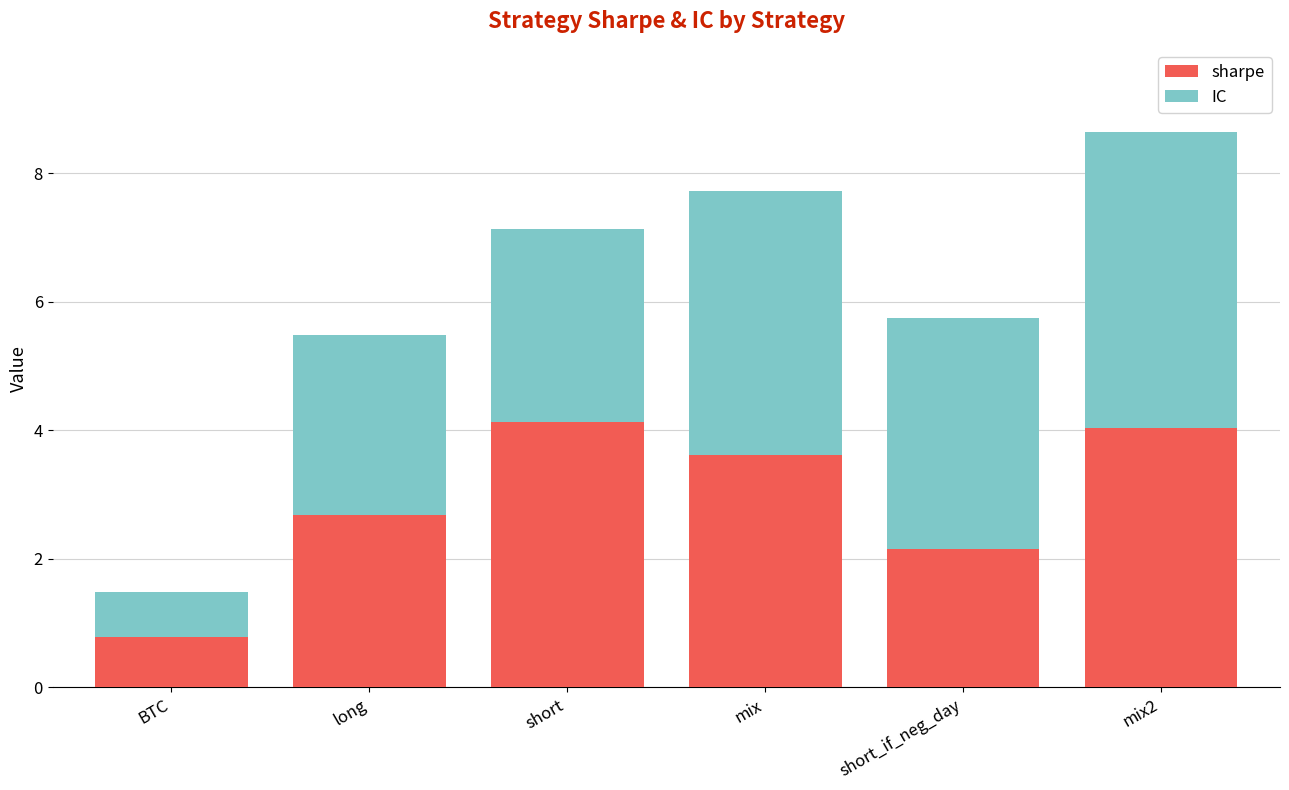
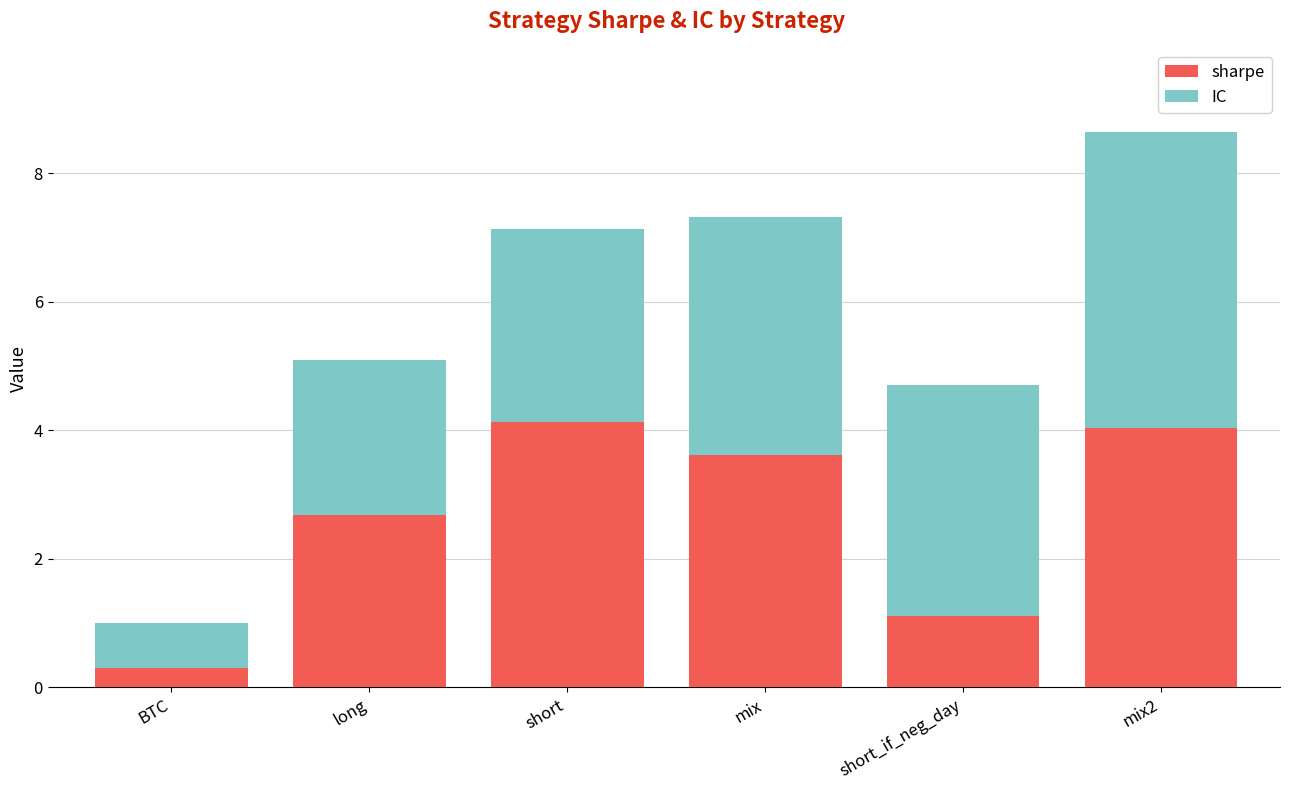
  {
    "sharpe": {
-     "BTC": 0.8,
+     "BTC": 0.3,
      "long": 2.7,
      "short": 4.1,
      "mix": 3.6,
-     "short_if_neg_day": 2.2,
+     "short_if_neg_day": 1.1,
      "mix2": 4.0
    },
    "IC": {
      "BTC": 0.7,
-     "long": 2.8,
+     "long": 2.4,
      "short": 3.0,
-     "mix": 4.1,
+     "mix": 3.7,
      "short_if_neg_day": 3.6,
      "mix2": 4.6
    }
  }
